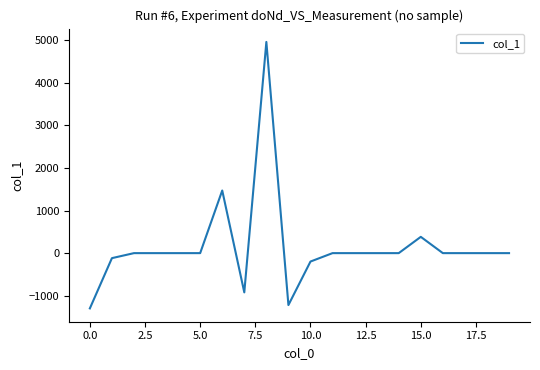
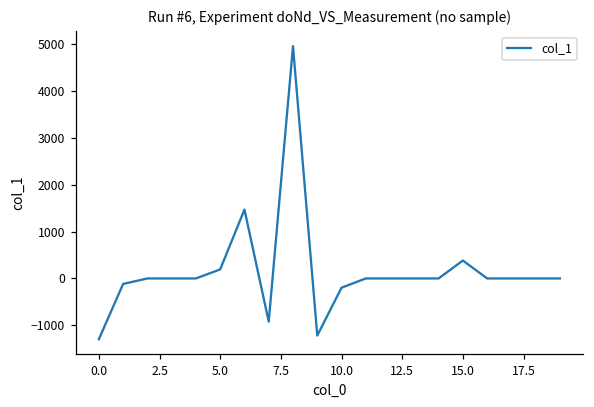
  {
    "0.0": -1300,
-   "5.0": 0,
+   "5.0": 200,
    "10.0": -200,
    "15.0": 400
  }
